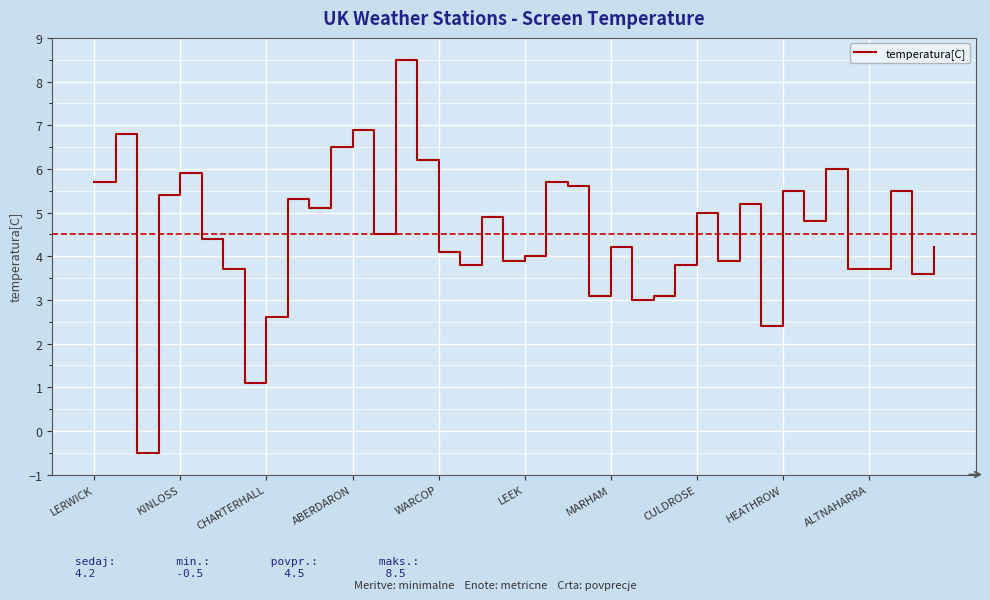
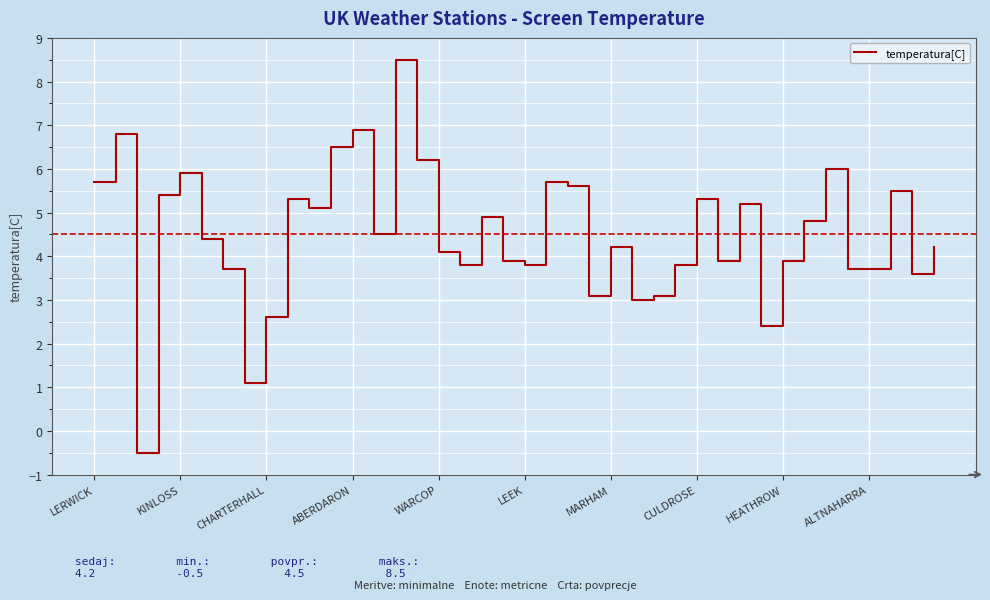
  {
    "LERWICK": 5.7,
    "KINLOSS": 5.9,
    "CHARTERHALL": 2.6,
    "ABERDARON": 6.9,
    "WARCOP": 4.1,
-   "LEEK": 4.0,
+   "LEEK": 3.8,
    "MARHAM": 4.2,
-   "CULDROSE": 5.0,
-   "HEATHROW": 5.5,
+   "CULDROSE": 5.3,
+   "HEATHROW": 3.9,
    "ALTNAHARRA": 3.7
  }
